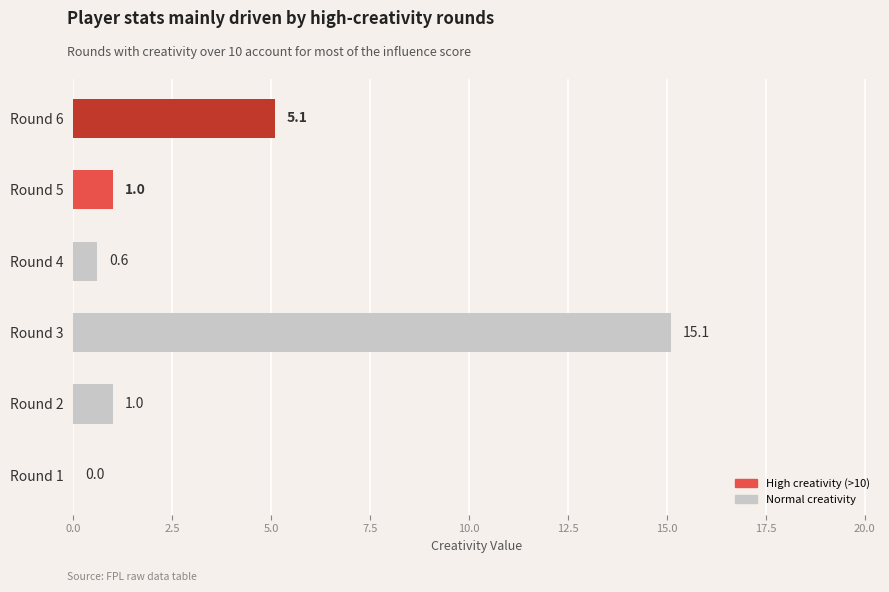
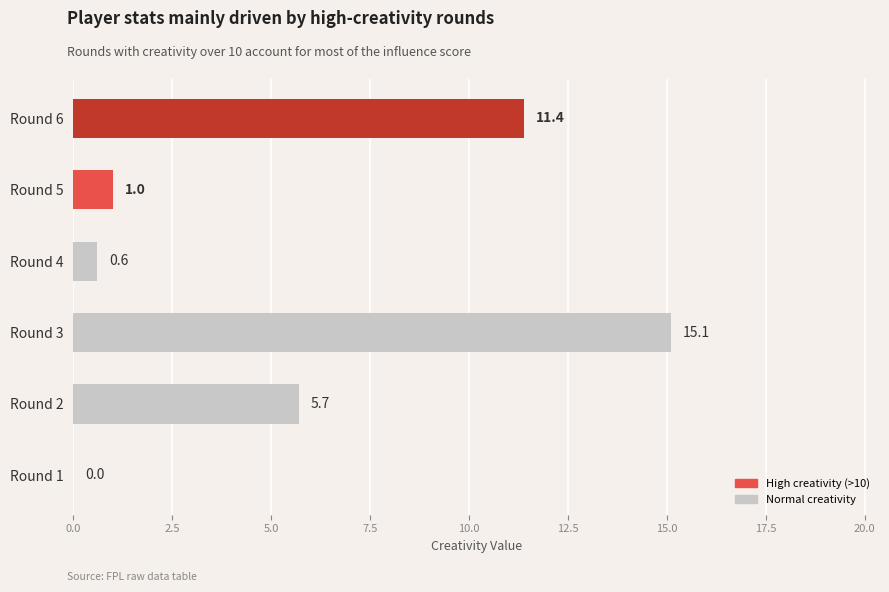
  {
-   "Round 6": 5.1,
+   "Round 6": 11.4,
    "Round 5": 1.0,
    "Round 4": 0.6,
    "Round 3": 15.1,
-   "Round 2": 1.0,
+   "Round 2": 5.7,
    "Round 1": 0.0
  }
